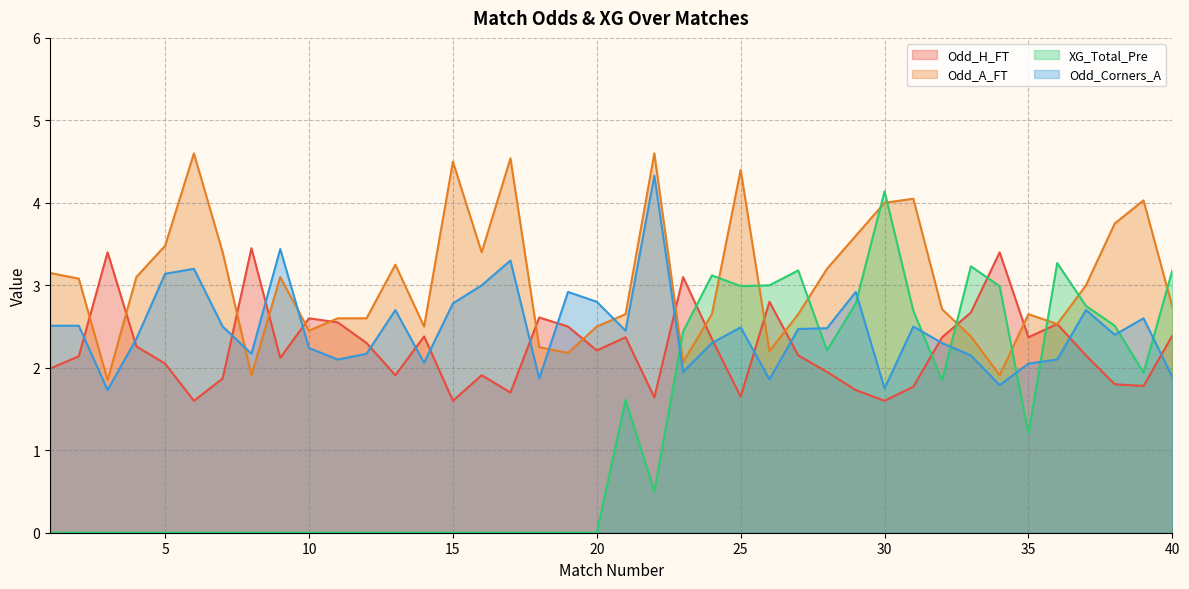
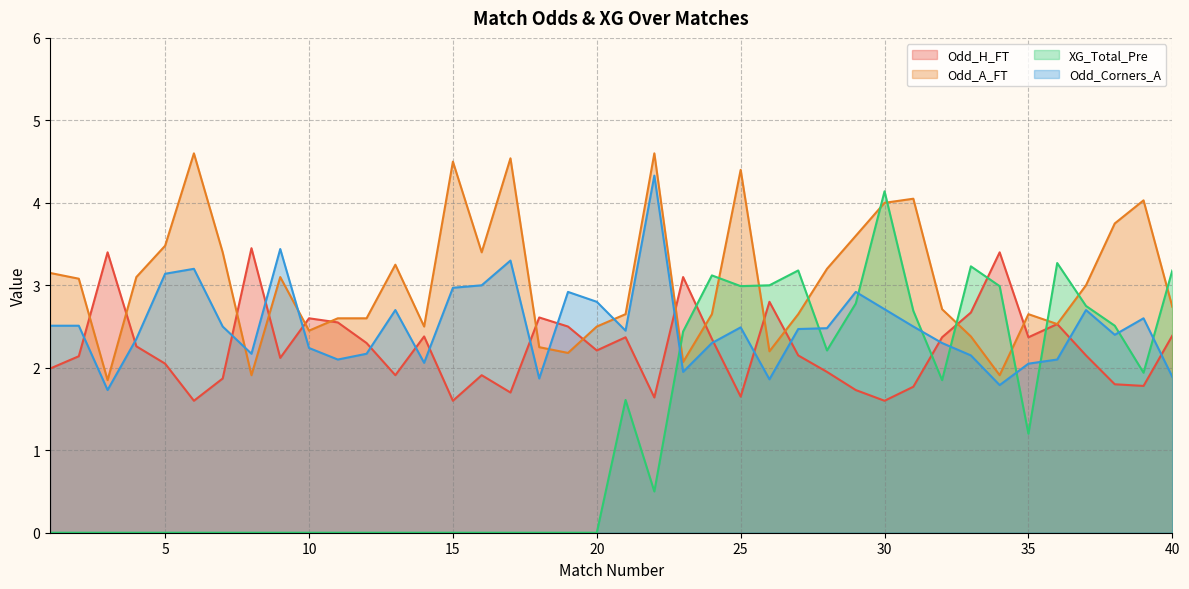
  {
    "XG_Total_Pre": {
      "5": 0.0,
      "10": 0.0,
      "15": 0.0,
      "20": 0.0,
      "25": 3.0,
      "30": 4.1,
      "35": 1.2,
      "40": 3.2
    },
    "Odd_Corners_A": {
      "5": 3.1,
      "10": 2.2,
-     "15": 2.8,
+     "15": 3.0,
      "20": 2.8,
      "25": 2.5,
-     "30": 1.8,
+     "30": 2.7,
      "35": 2.1,
      "40": 1.9
    }
  }
